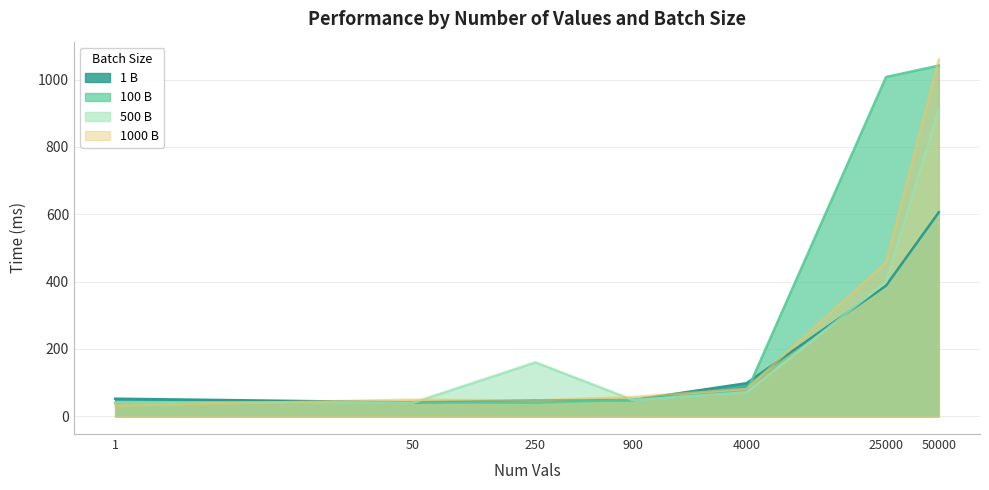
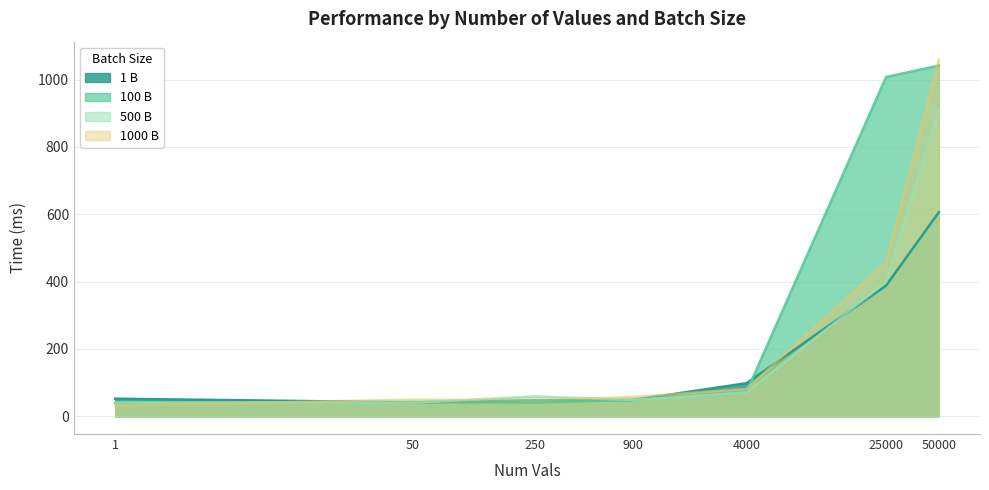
  {
    "1 B": {
      "1": 50,
      "4000": 100,
      "25000": 390,
      "50000": 610
    },
    "100 B": {
      "25000": 1010,
      "50000": 1040
    },
    "500 B": {
-     "250": 160,
+     "250": 60,
      "25000": 400,
      "50000": 910
    },
    "1000 B": {
      "1": 30,
      "50": 50,
      "900": 60,
      "4000": 80,
      "25000": 460,
      "50000": 1060
    }
  }
